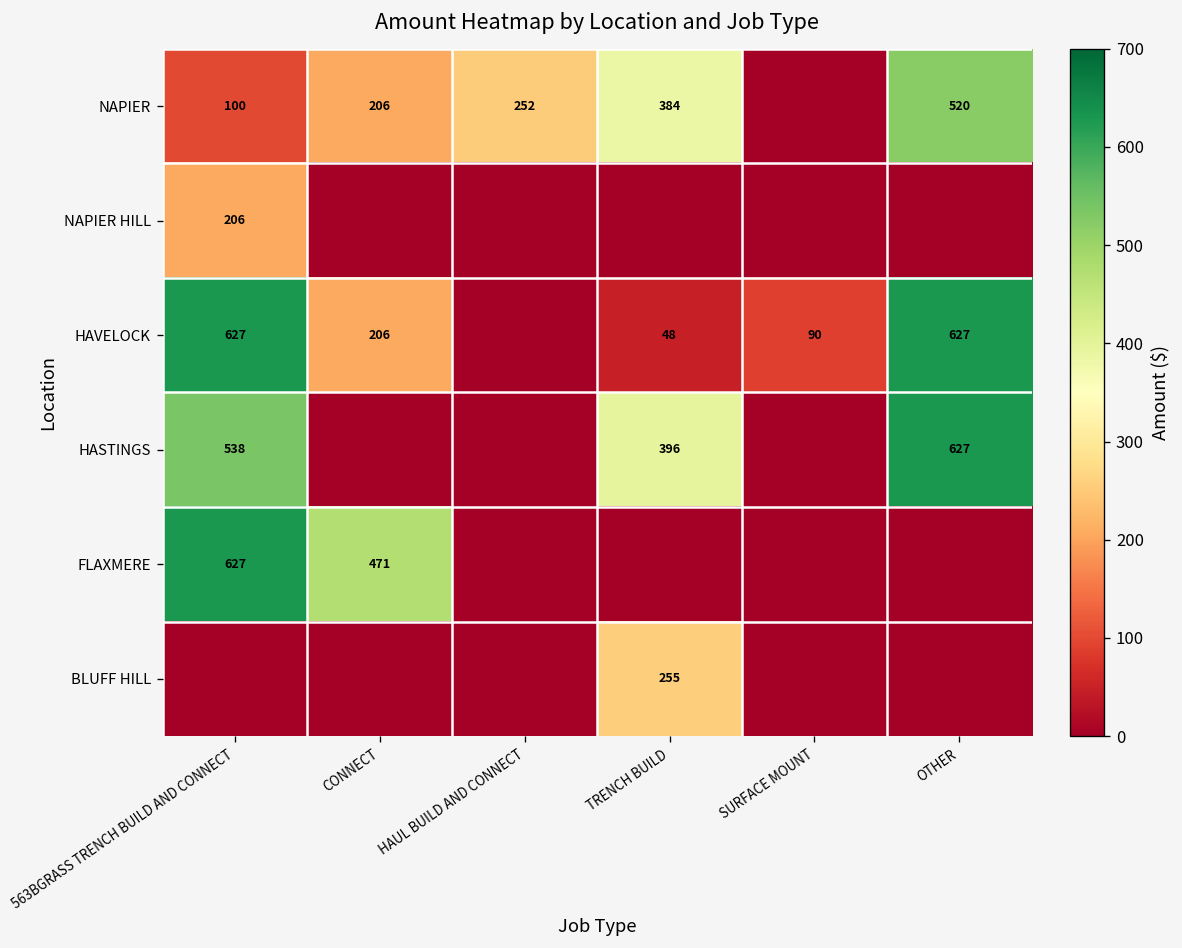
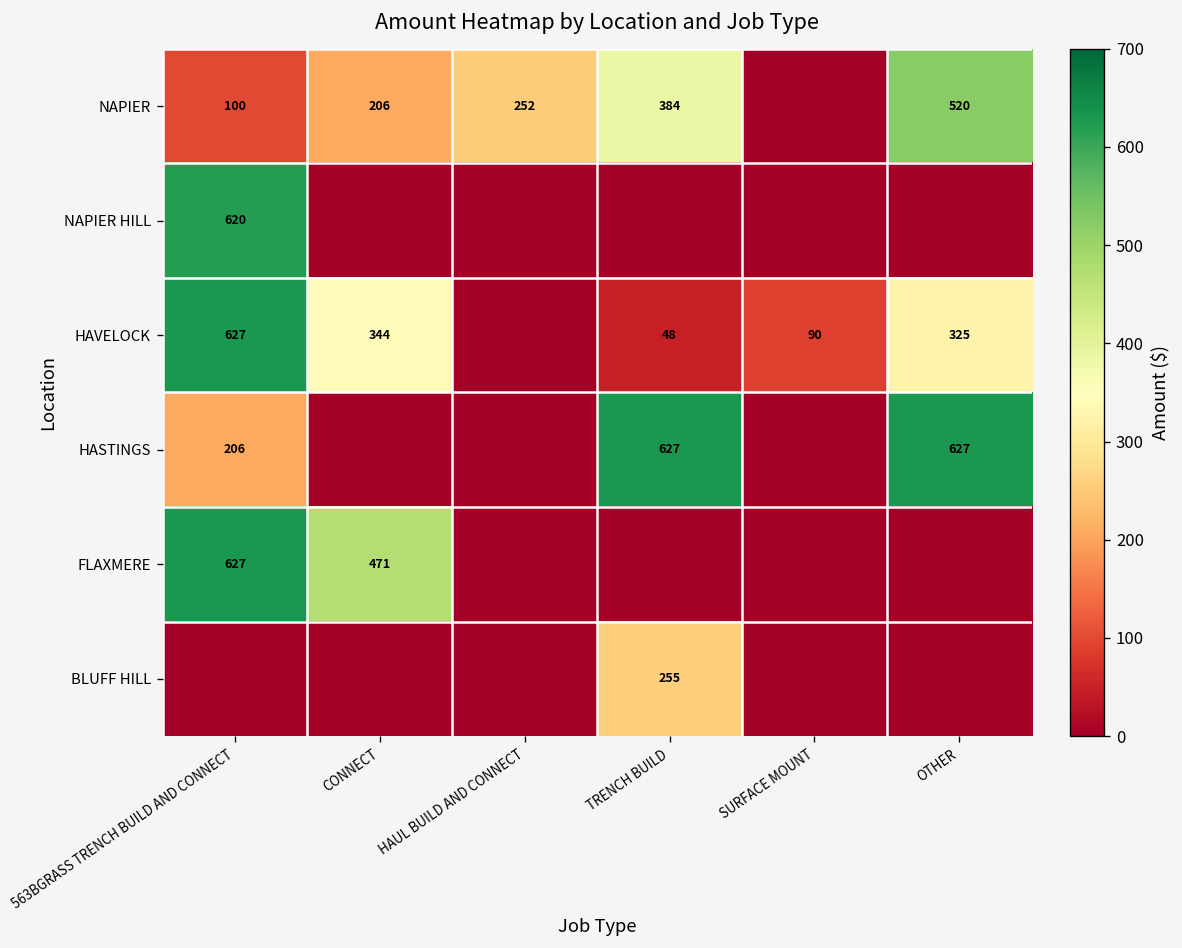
  {
    "NAPIER": {
      "563BGRASS TRENCH BUILD AND CONNECT": 100,
      "CONNECT": 206,
      "HAUL BUILD AND CONNECT": 252,
      "TRENCH BUILD": 384,
      "OTHER": 520
    },
    "NAPIER HILL": {
-     "563BGRASS TRENCH BUILD AND CONNECT": 206
+     "563BGRASS TRENCH BUILD AND CONNECT": 620
    },
    "HAVELOCK": {
      "563BGRASS TRENCH BUILD AND CONNECT": 627,
-     "CONNECT": 206,
+     "CONNECT": 344,
      "TRENCH BUILD": 48,
      "SURFACE MOUNT": 90,
-     "OTHER": 627
+     "OTHER": 325
    },
    "HASTINGS": {
-     "563BGRASS TRENCH BUILD AND CONNECT": 538,
-     "TRENCH BUILD": 396,
+     "563BGRASS TRENCH BUILD AND CONNECT": 206,
+     "TRENCH BUILD": 627,
      "OTHER": 627
    },
    "FLAXMERE": {
      "563BGRASS TRENCH BUILD AND CONNECT": 627,
      "CONNECT": 471
    },
    "BLUFF HILL": {
      "TRENCH BUILD": 255
    }
  }
